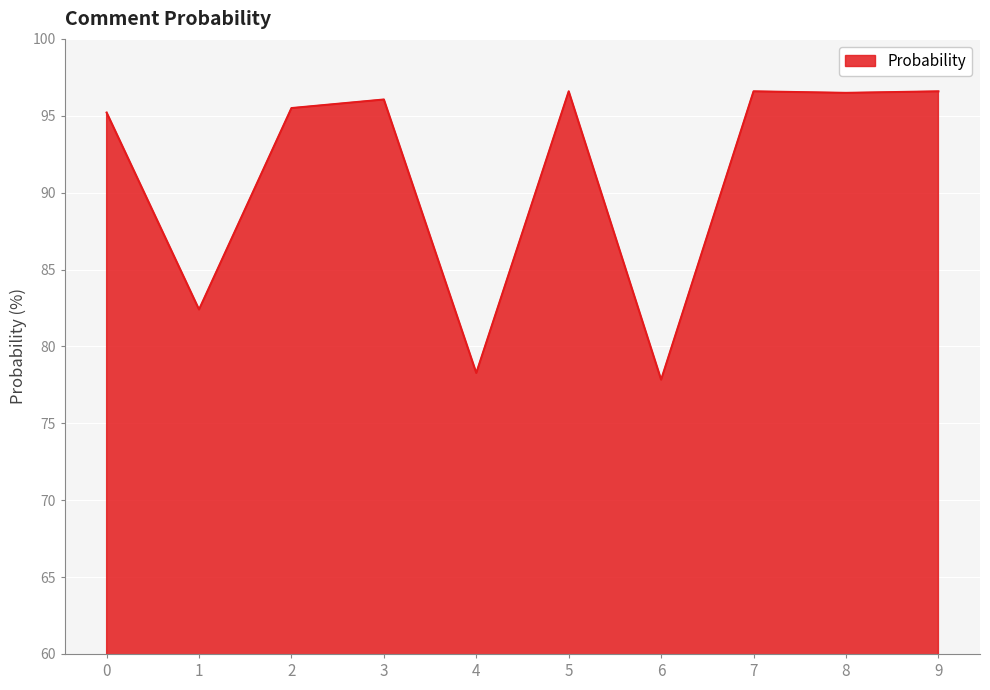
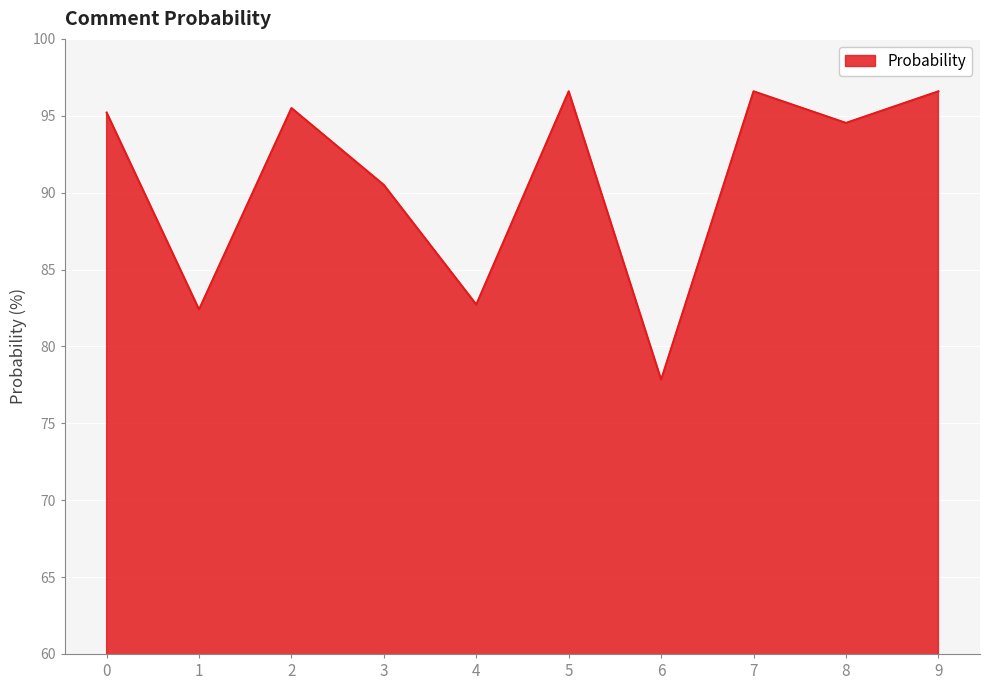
  {
    "0": 95.2,
    "1": 82.4,
    "2": 95.5,
-   "3": 96.1,
-   "4": 78.3,
+   "3": 90.5,
+   "4": 82.7,
    "5": 96.6,
    "6": 77.8,
    "7": 96.6,
-   "8": 96.5,
+   "8": 94.5,
    "9": 96.6
  }
